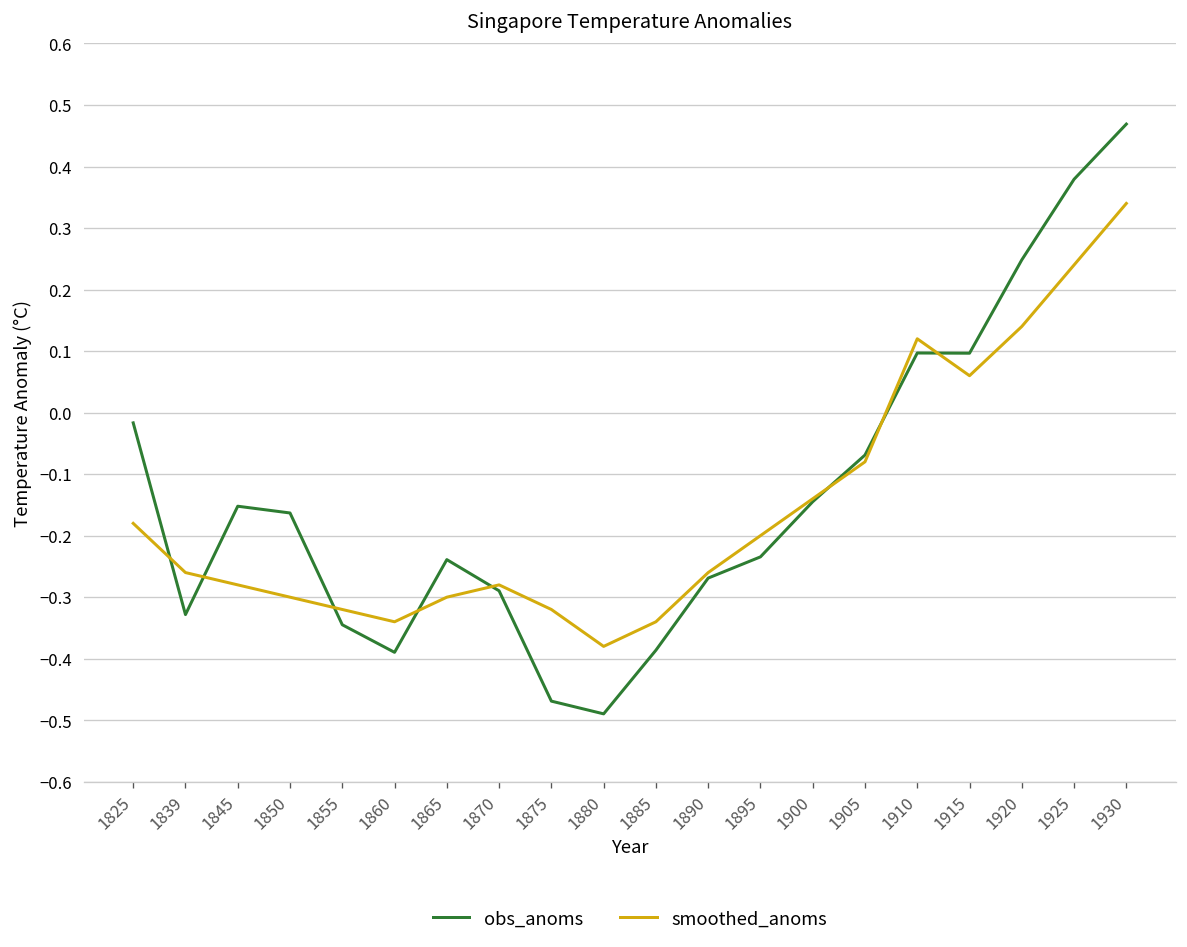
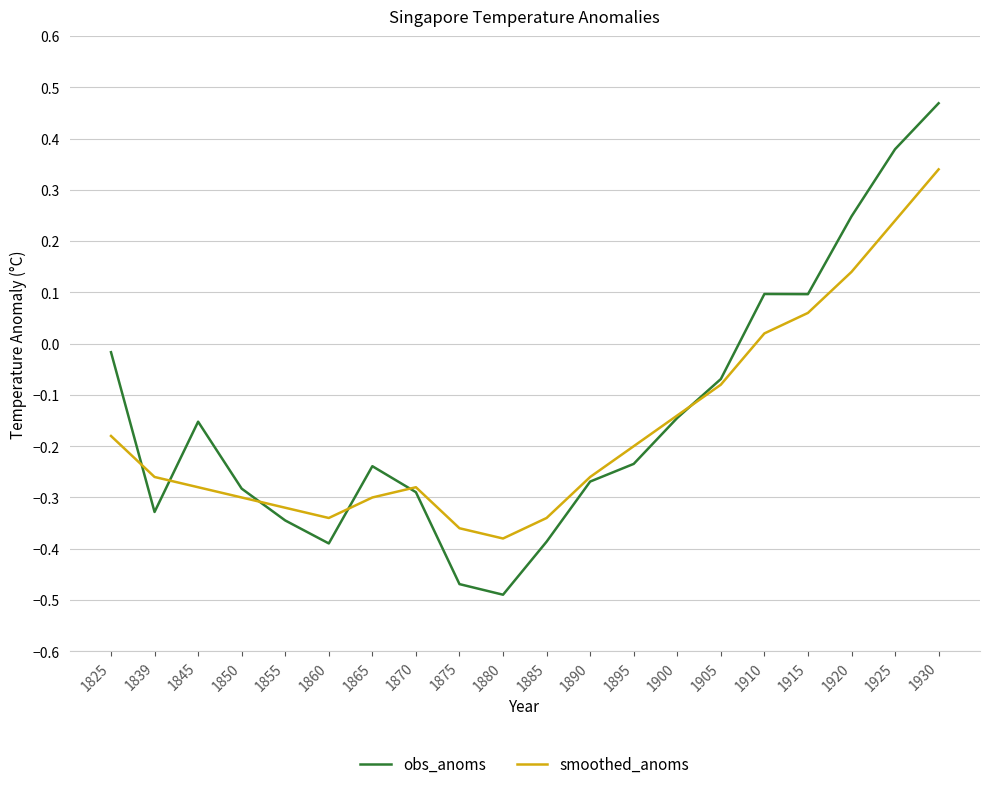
  {
    "obs_anoms": {
      "1825": -0.02,
      "1839": -0.33,
      "1845": -0.15,
-     "1850": -0.16,
+     "1850": -0.28,
      "1855": -0.34,
      "1860": -0.39,
      "1865": -0.24,
      "1870": -0.29,
      "1875": -0.47,
      "1880": -0.49,
      "1885": -0.39,
      "1890": -0.27,
      "1895": -0.23,
      "1905": -0.07,
      "1910": 0.10,
      "1915": 0.10,
      "1920": 0.25,
      "1925": 0.38,
      "1930": 0.47
    },
    "smoothed_anoms": {
      "1825": -0.18,
      "1839": -0.26,
      "1845": -0.28,
      "1850": -0.30,
      "1855": -0.32,
      "1860": -0.34,
      "1865": -0.30,
      "1870": -0.28,
-     "1875": -0.32,
+     "1875": -0.36,
      "1880": -0.38,
      "1885": -0.34,
      "1890": -0.26,
      "1895": -0.20,
      "1905": -0.08,
-     "1910": 0.12,
+     "1910": 0.02,
      "1915": 0.06,
      "1920": 0.14,
      "1925": 0.24,
      "1930": 0.34
    }
  }
